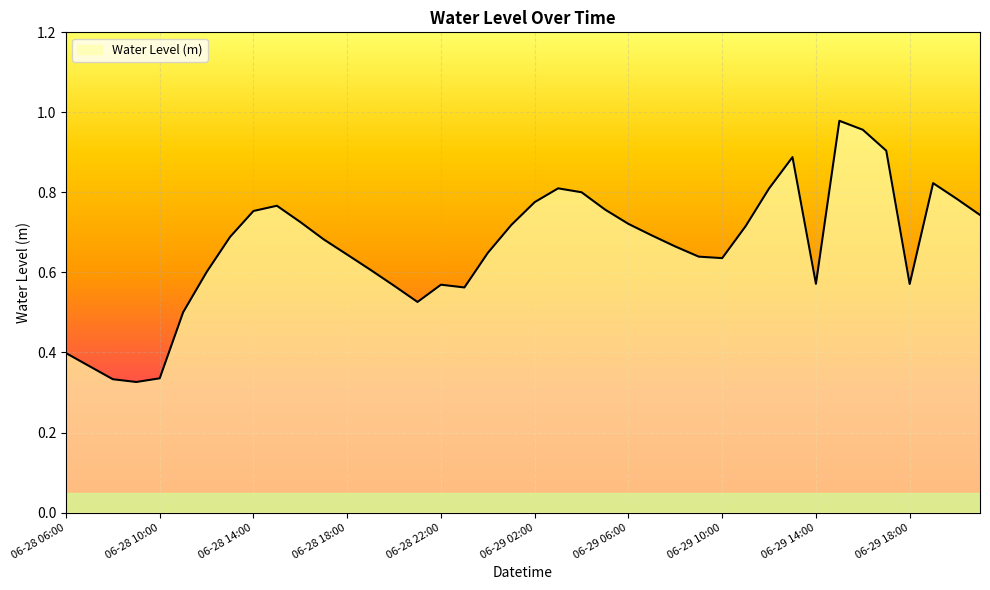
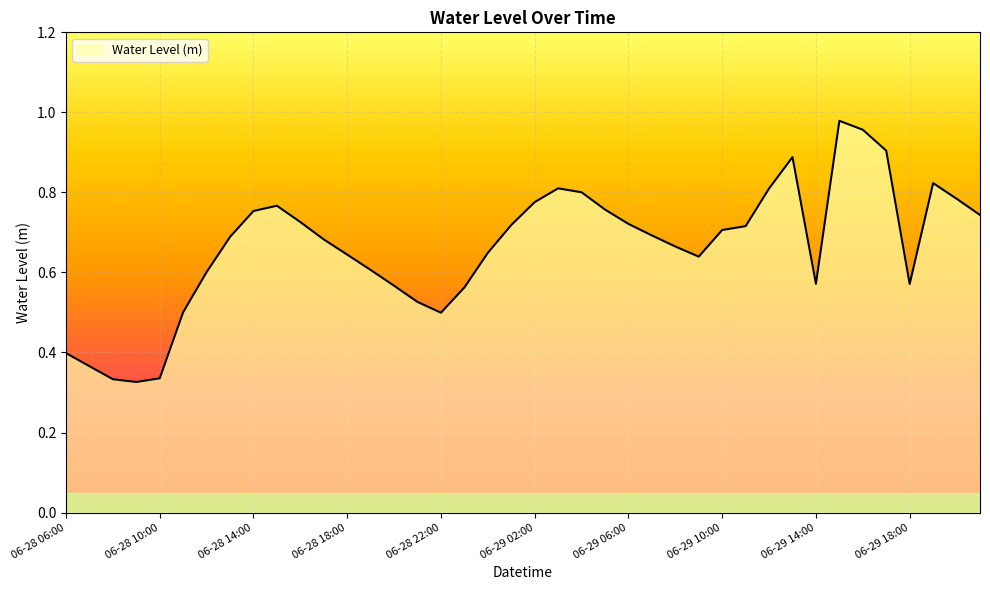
  {
    "06-28 06:00": 0.40,
    "06-28 10:00": 0.34,
    "06-28 14:00": 0.75,
    "06-28 18:00": 0.64,
-   "06-28 22:00": 0.57,
+   "06-28 22:00": 0.50,
    "06-29 02:00": 0.78,
    "06-29 06:00": 0.72,
-   "06-29 10:00": 0.64,
+   "06-29 10:00": 0.71,
    "06-29 14:00": 0.57,
    "06-29 18:00": 0.57
  }
